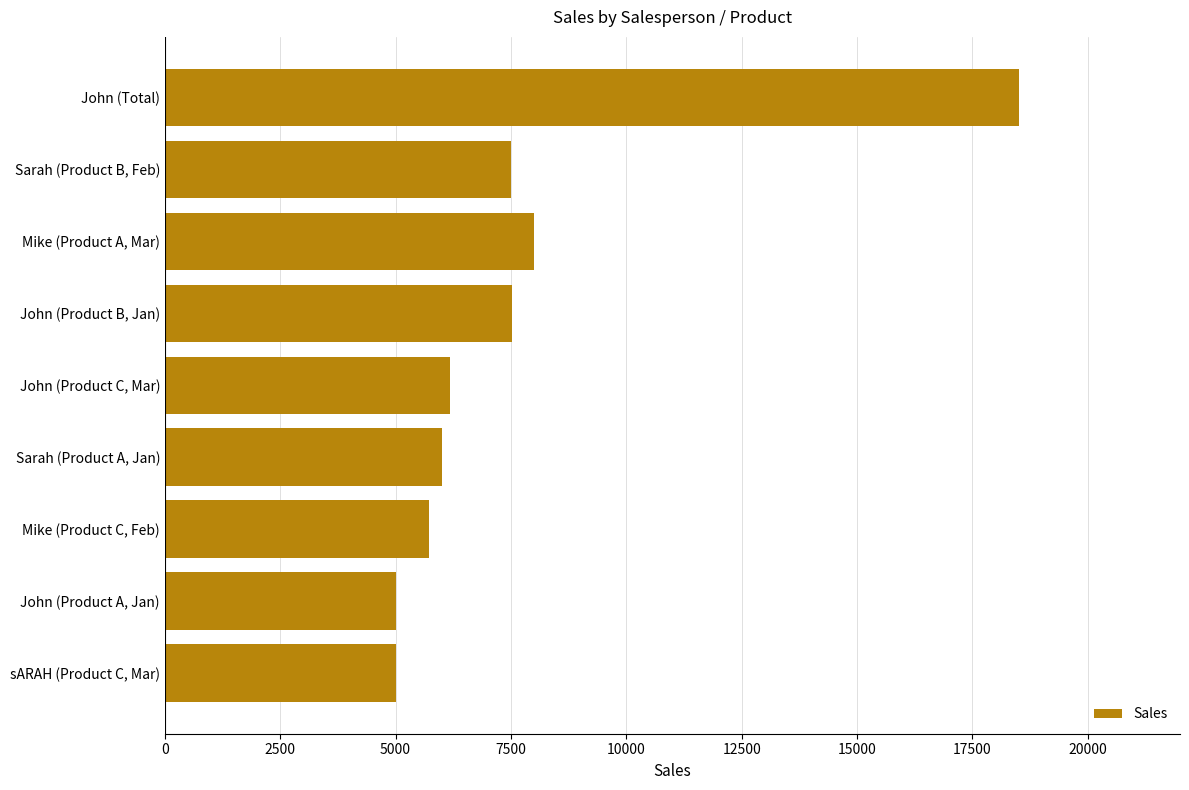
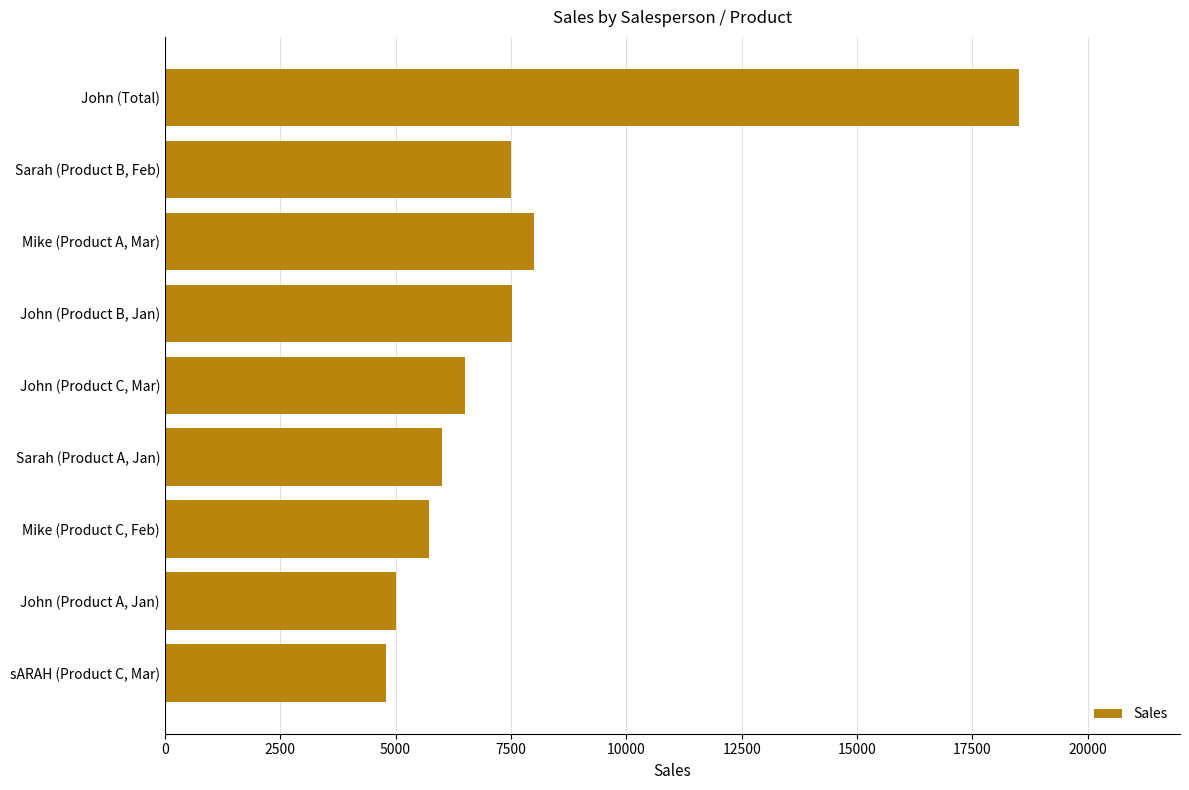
  {
    "John (Total)": 18500,
    "Sarah (Product B, Feb)": 7500,
    "Mike (Product A, Mar)": 8000,
    "John (Product B, Jan)": 7500,
-   "John (Product C, Mar)": 6200,
+   "John (Product C, Mar)": 6500,
    "Sarah (Product A, Jan)": 6000,
    "Mike (Product C, Feb)": 5700,
    "John (Product A, Jan)": 5000,
-   "sARAH (Product C, Mar)": 5000
+   "sARAH (Product C, Mar)": 4800
  }
